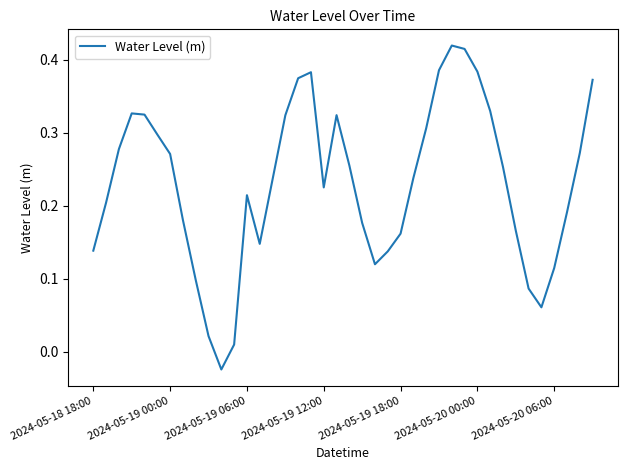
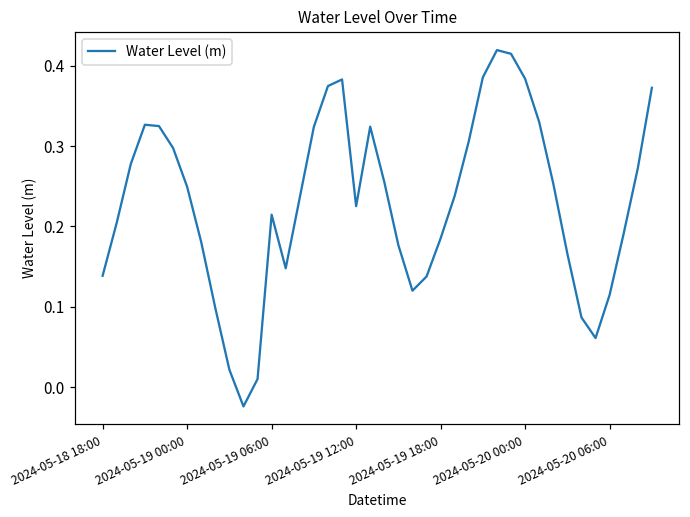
  {
    "2024-05-18 18:00": 0.14,
-   "2024-05-19 00:00": 0.27,
+   "2024-05-19 00:00": 0.25,
    "2024-05-19 06:00": 0.21,
    "2024-05-19 12:00": 0.23,
-   "2024-05-19 18:00": 0.16,
+   "2024-05-19 18:00": 0.19,
    "2024-05-20 00:00": 0.38,
    "2024-05-20 06:00": 0.11
  }
